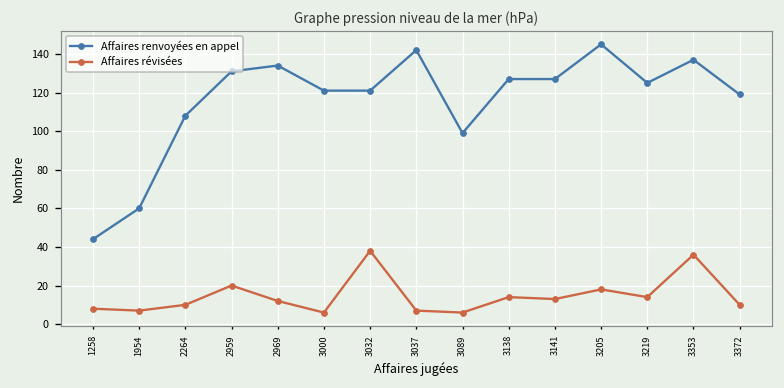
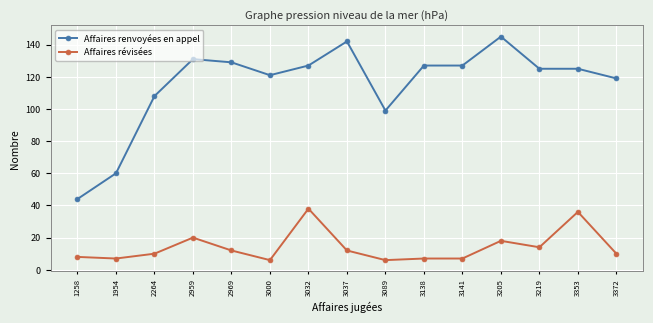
  {
    "Affaires renvoyées en appel": {
      "1258": 44,
      "1954": 60,
      "2264": 108,
-     "2969": 134,
+     "2969": 129,
      "3000": 121,
-     "3032": 121,
+     "3032": 127,
      "3037": 142,
      "3089": 99,
      "3138": 127,
      "3141": 127,
      "3205": 145,
      "3219": 125,
-     "3353": 137,
+     "3353": 125,
      "3372": 119
    },
    "Affaires révisées": {
      "1258": 8,
      "1954": 7,
      "2264": 10,
      "2959": 20,
      "2969": 12,
      "3000": 6,
      "3032": 38,
-     "3037": 7,
+     "3037": 12,
      "3089": 6,
-     "3138": 14,
-     "3141": 13,
+     "3138": 7,
+     "3141": 7,
      "3205": 18,
      "3219": 14,
      "3353": 36,
      "3372": 10
    }
  }
